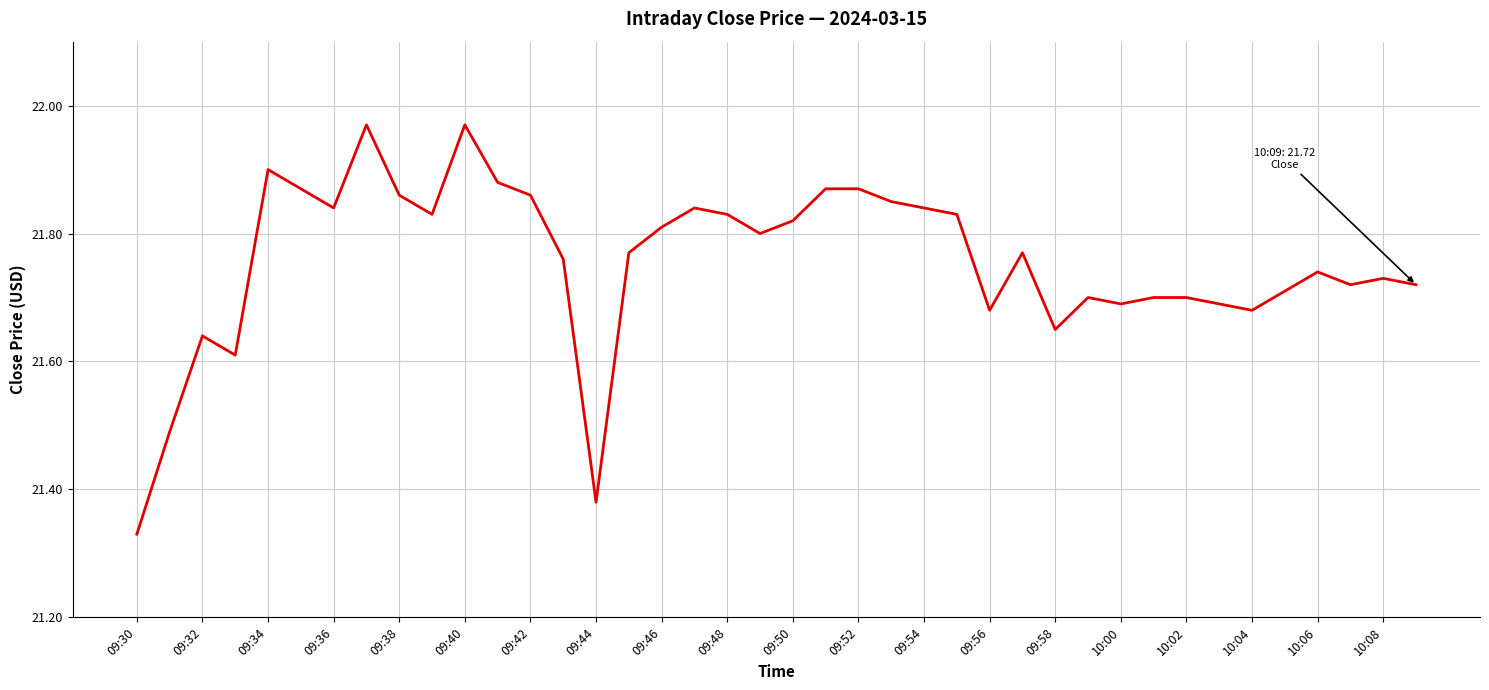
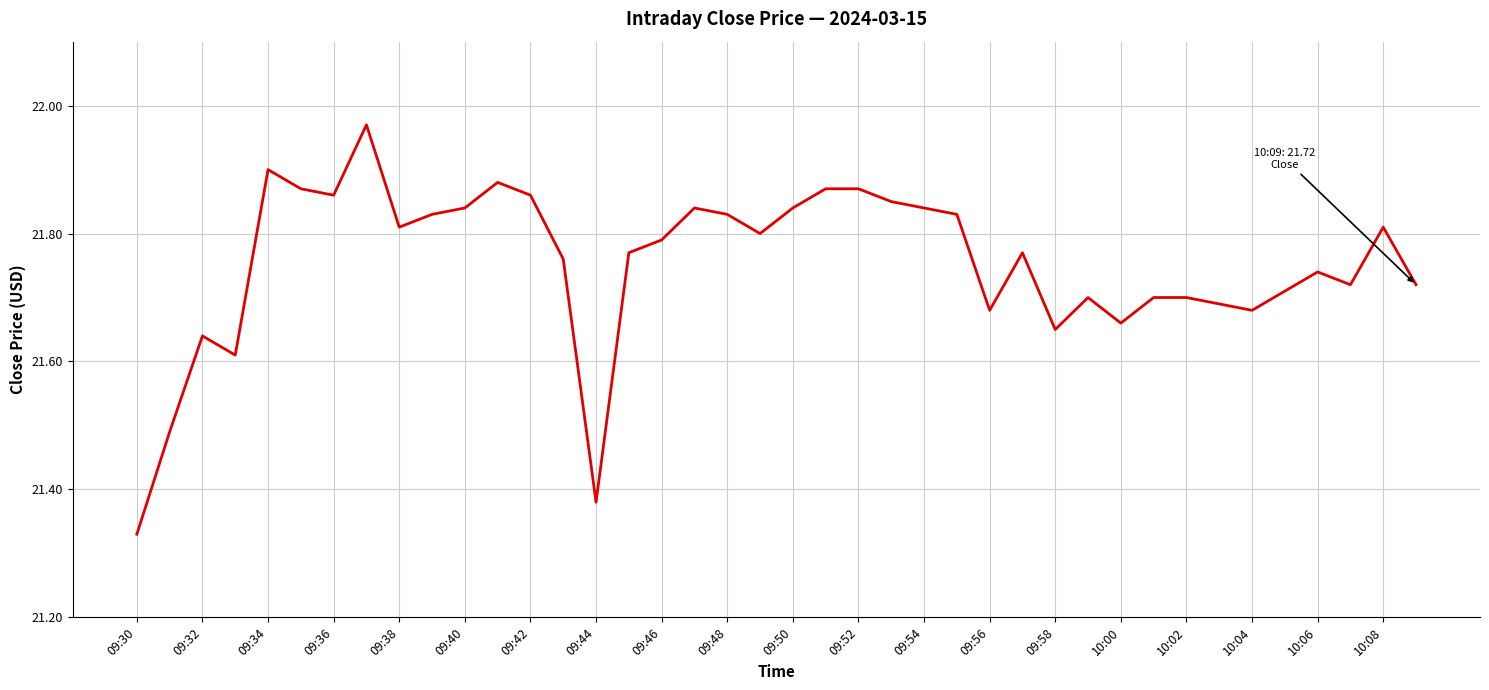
  {
    "09:30": 21.33,
    "09:32": 21.64,
    "09:34": 21.90,
-   "09:36": 21.84,
-   "09:38": 21.86,
-   "09:40": 21.97,
+   "09:36": 21.86,
+   "09:38": 21.81,
+   "09:40": 21.84,
    "09:42": 21.86,
    "09:44": 21.38,
-   "09:46": 21.81,
+   "09:46": 21.79,
    "09:48": 21.83,
-   "09:50": 21.82,
+   "09:50": 21.84,
    "09:52": 21.87,
    "09:54": 21.84,
    "09:56": 21.68,
    "09:58": 21.65,
-   "10:00": 21.69,
+   "10:00": 21.66,
    "10:02": 21.70,
    "10:04": 21.68,
-   "10:08": 21.73
+   "10:08": 21.81
  }
